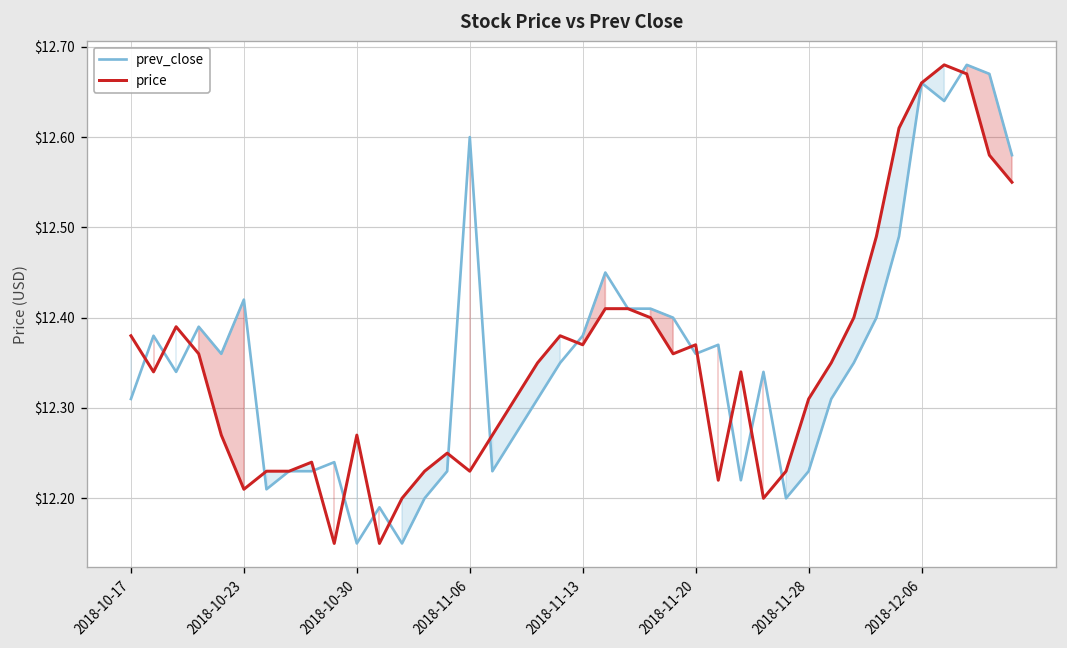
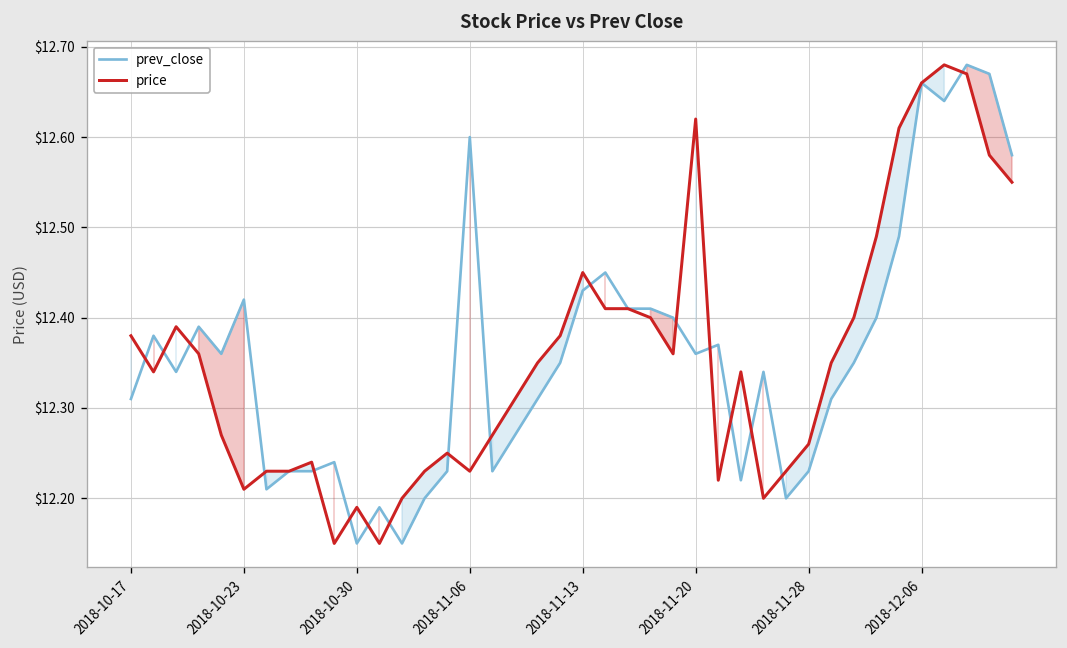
  {
    "prev_close": {
      "2018-10-23": "$12.42",
      "2018-10-30": "$12.15",
      "2018-11-06": "$12.60",
-     "2018-11-13": "$12.38",
+     "2018-11-13": "$12.43",
      "2018-11-20": "$12.36",
      "2018-11-28": "$12.23"
    },
    "price": {
      "2018-10-23": "$12.21",
-     "2018-10-30": "$12.27",
+     "2018-10-30": "$12.19",
      "2018-11-06": "$12.23",
-     "2018-11-13": "$12.37",
-     "2018-11-20": "$12.37",
-     "2018-11-28": "$12.31"
+     "2018-11-13": "$12.45",
+     "2018-11-20": "$12.62",
+     "2018-11-28": "$12.26"
    }
  }
